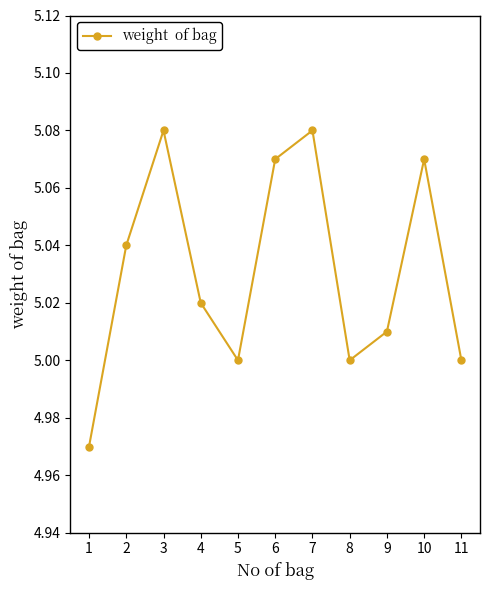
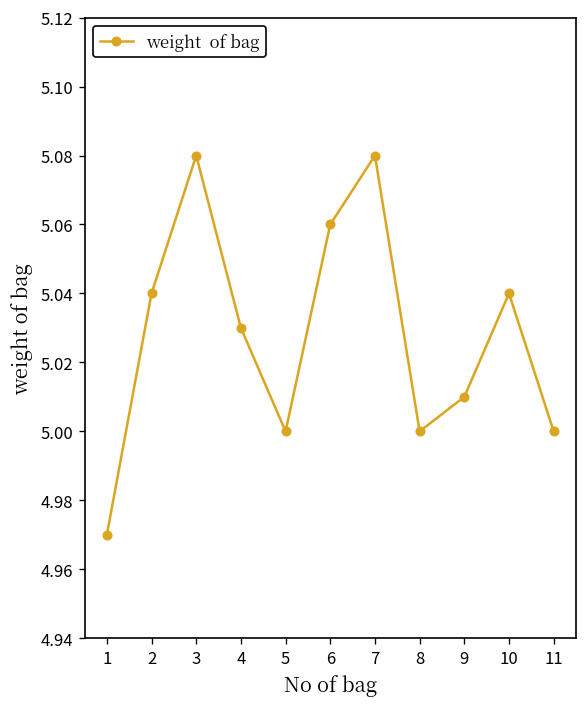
  {
    "1": 4.97,
    "2": 5.04,
    "3": 5.08,
-   "4": 5.02,
+   "4": 5.03,
    "5": 5.00,
-   "6": 5.07,
+   "6": 5.06,
    "7": 5.08,
    "8": 5.00,
    "9": 5.01,
-   "10": 5.07,
+   "10": 5.04,
    "11": 5.00
  }
